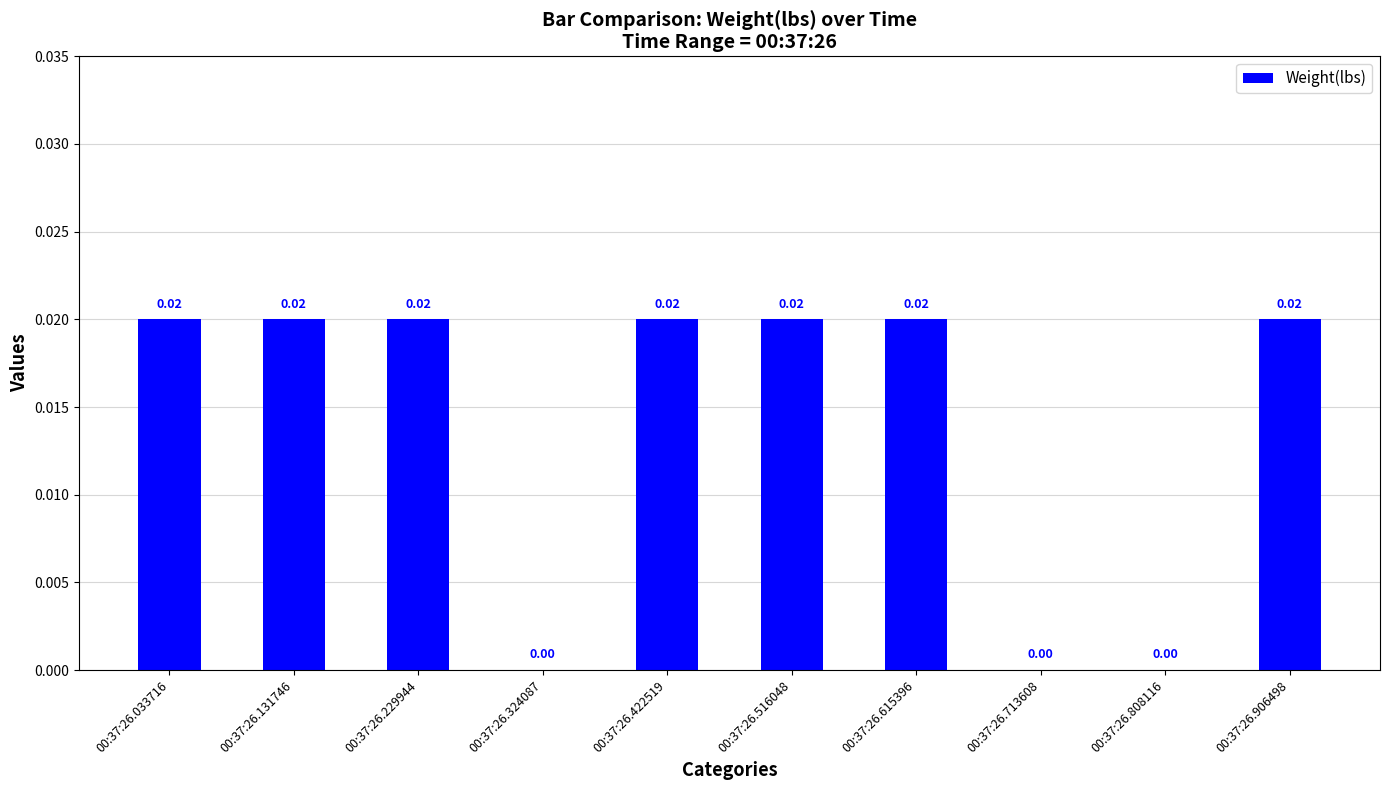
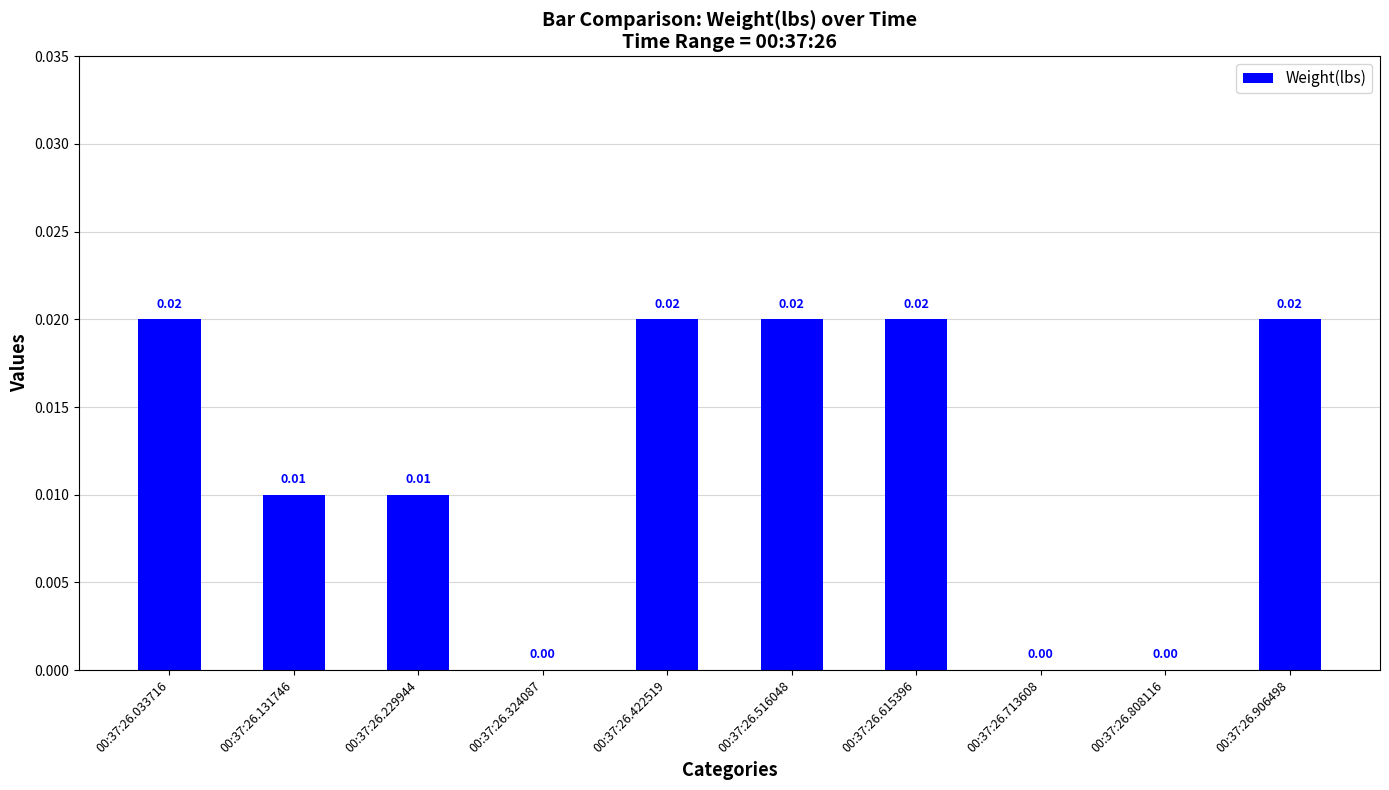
  {
    "00:37:26.033716": 0.02,
-   "00:37:26.131746": 0.02,
-   "00:37:26.229944": 0.02,
+   "00:37:26.131746": 0.01,
+   "00:37:26.229944": 0.01,
    "00:37:26.324087": 0.00,
    "00:37:26.422519": 0.02,
    "00:37:26.516048": 0.02,
    "00:37:26.615396": 0.02,
    "00:37:26.713608": 0.00,
    "00:37:26.808116": 0.00,
    "00:37:26.906498": 0.02
  }
